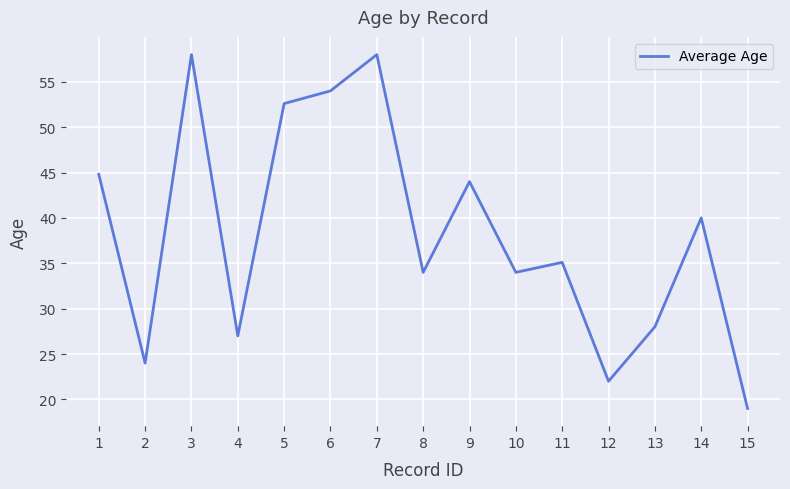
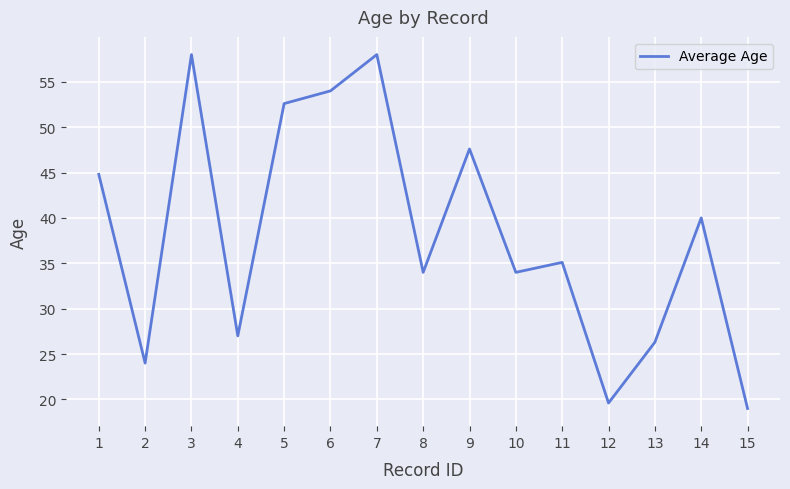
  {
    "1": 45,
    "2": 24,
    "3": 58,
    "4": 27,
    "5": 53,
    "6": 54,
    "7": 58,
    "8": 34,
-   "9": 44,
+   "9": 48,
    "10": 34,
    "11": 35,
-   "12": 22,
-   "13": 28,
+   "12": 20,
+   "13": 26,
    "14": 40,
    "15": 19
  }
